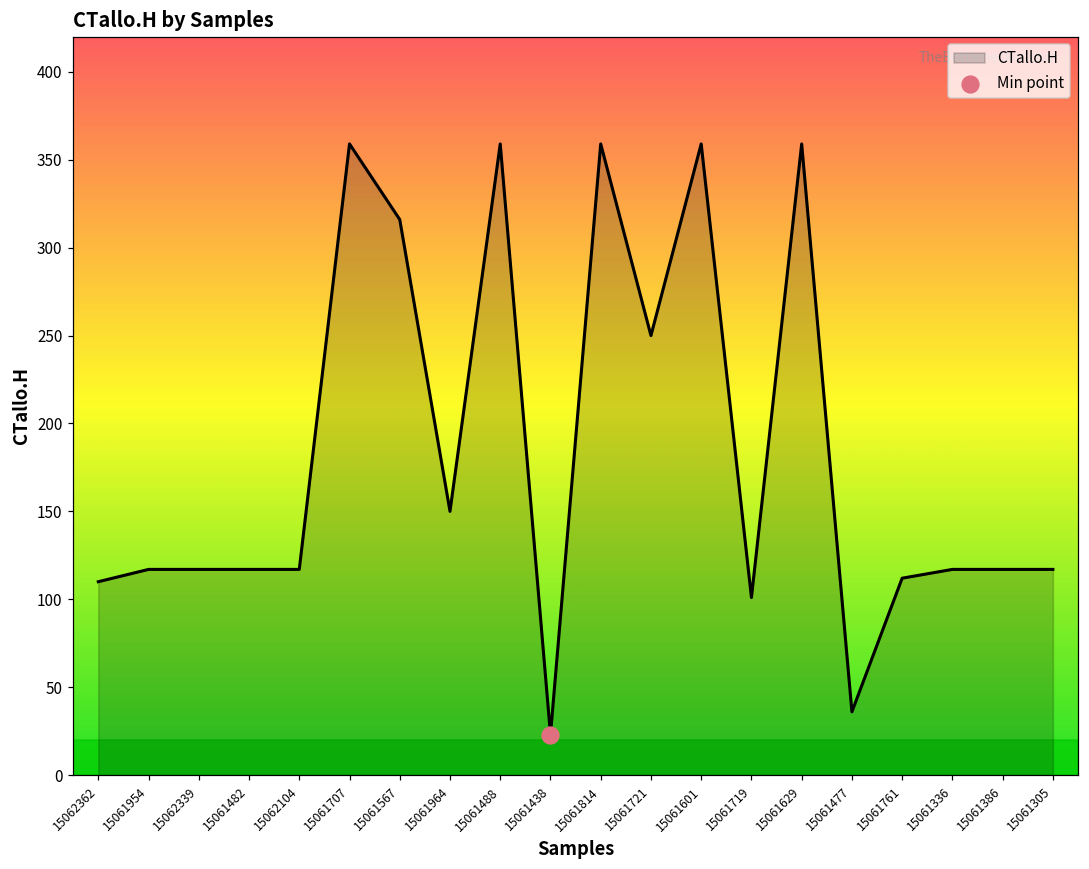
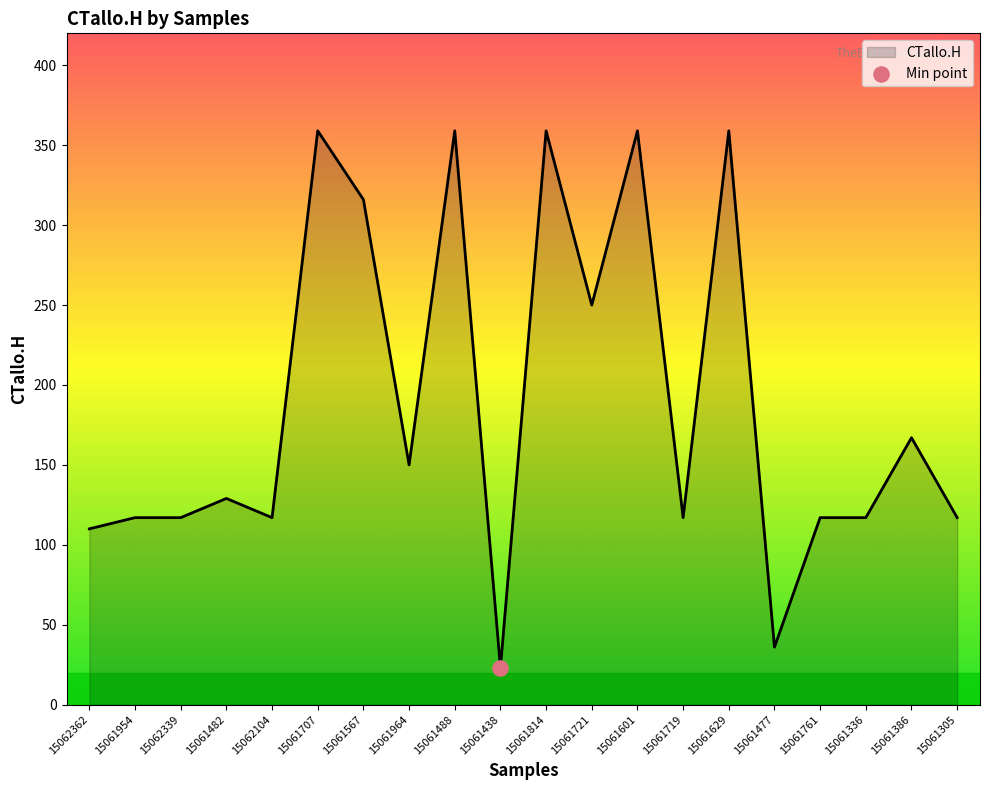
  {
    "CTallo.H": {
      "15062362": 110,
      "15061954": 117,
      "15062339": 117,
-     "15061482": 117,
+     "15061482": 129,
      "15062104": 117,
      "15061707": 359,
      "15061567": 316,
      "15061964": 150,
      "15061488": 359,
      "15061814": 359,
      "15061721": 250,
      "15061601": 359,
-     "15061719": 101,
+     "15061719": 117,
      "15061629": 359,
      "15061477": 36,
-     "15061761": 112,
+     "15061761": 117,
      "15061336": 117,
-     "15061386": 117,
+     "15061386": 167,
      "15061305": 117
    }
  }
